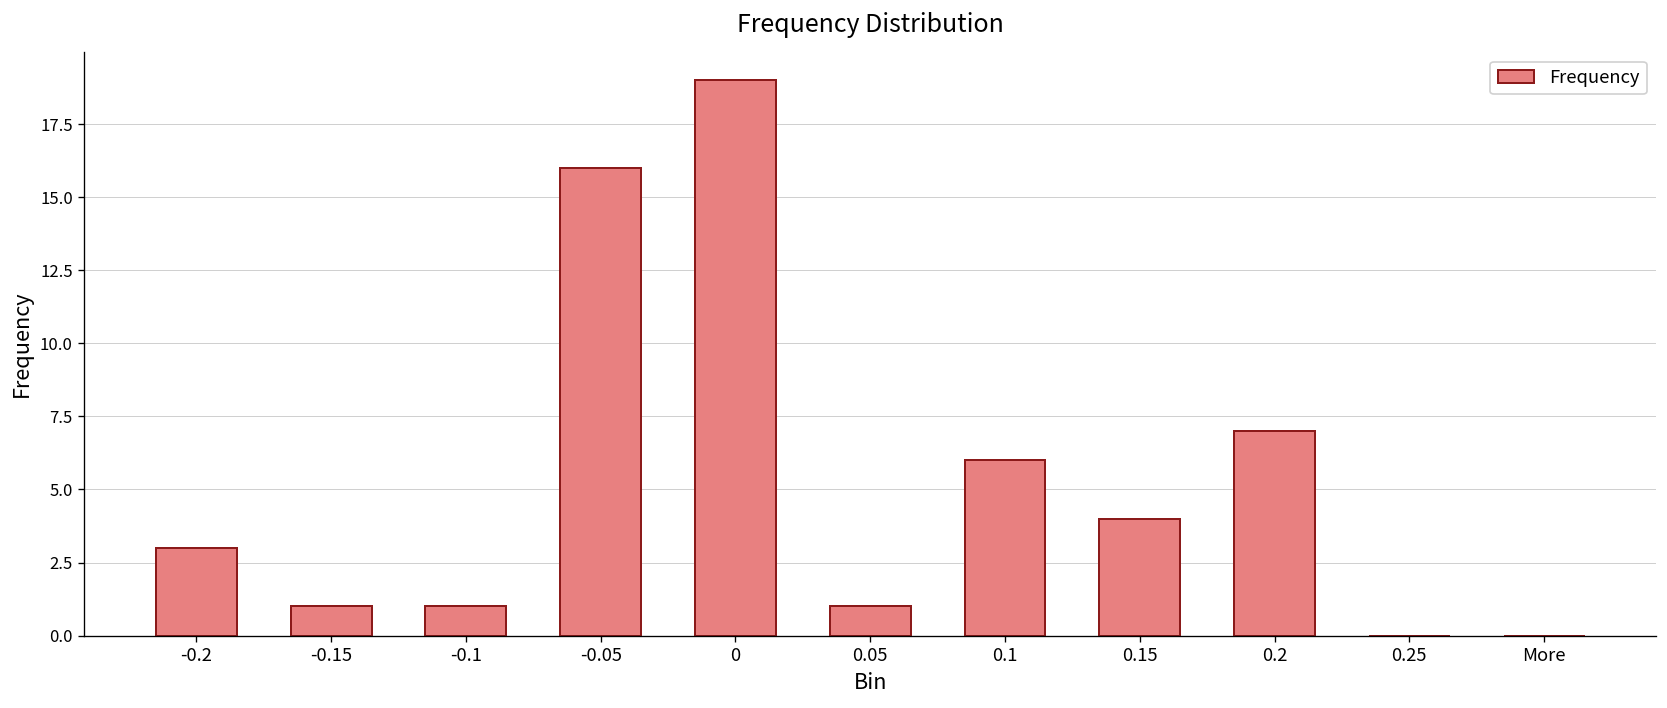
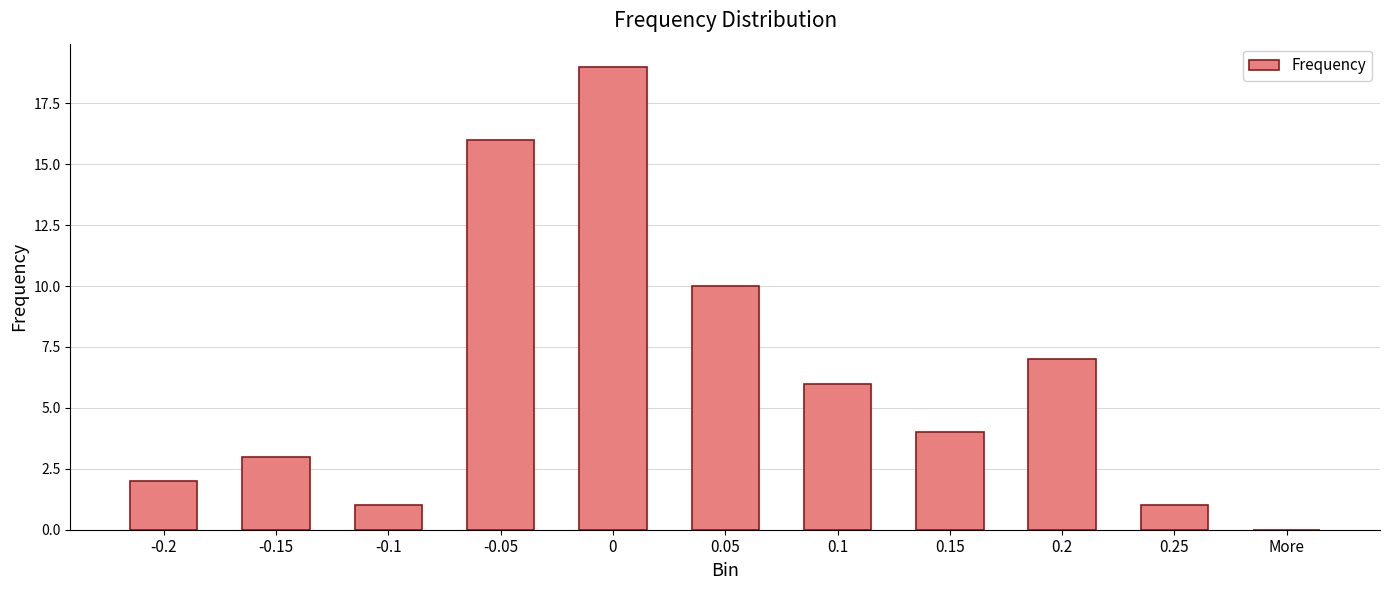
  {
-   "-0.2": 3,
-   "-0.15": 1,
+   "-0.2": 2,
+   "-0.15": 3,
    "-0.1": 1,
    "-0.05": 16,
    "0": 19,
-   "0.05": 1,
+   "0.05": 10,
    "0.1": 6,
    "0.15": 4,
    "0.2": 7,
-   "0.25": 0,
+   "0.25": 1,
    "More": 0
  }
